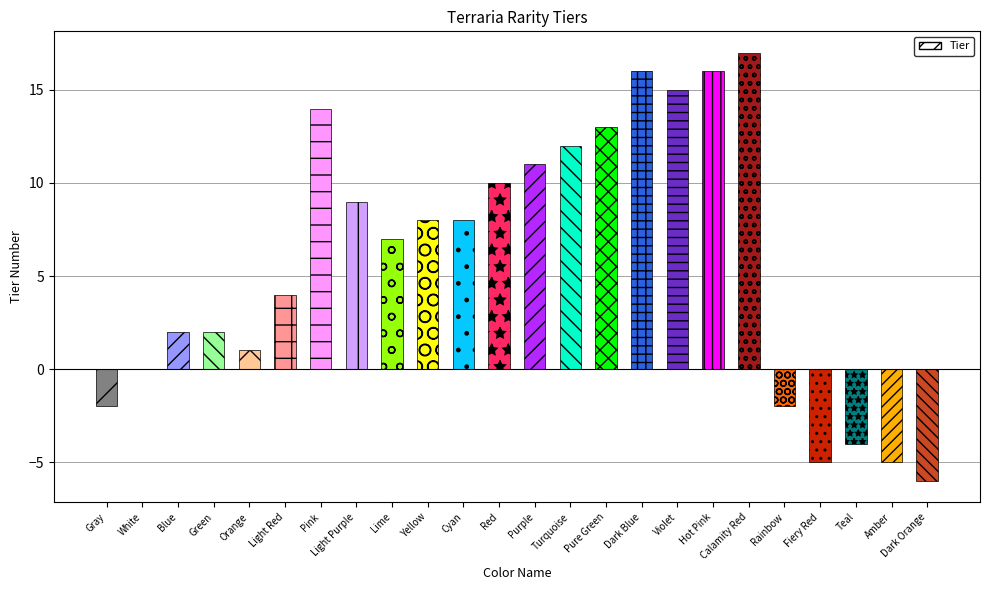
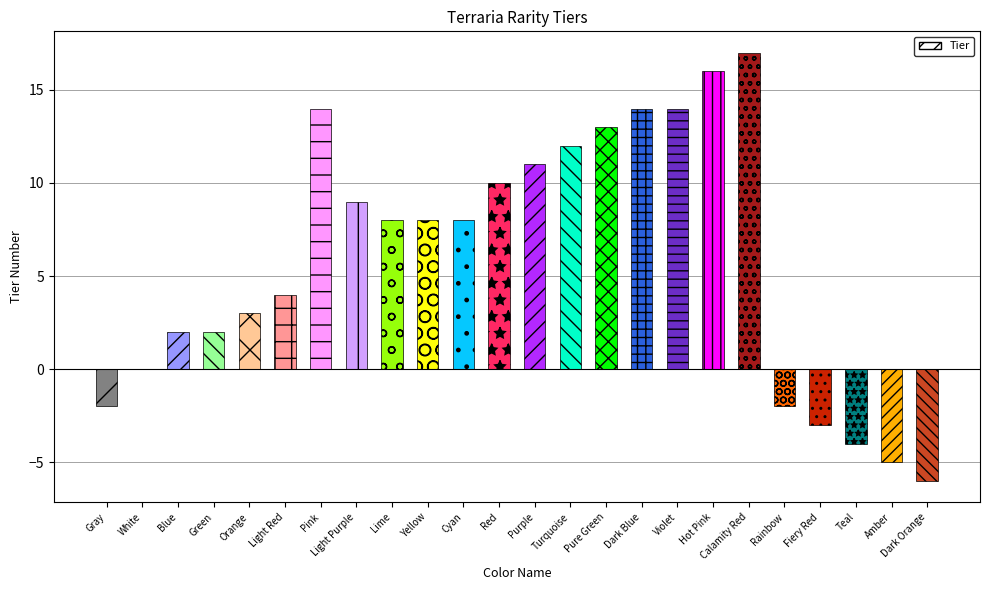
  {
    "Gray": -2,
    "White": 0,
    "Blue": 2,
    "Green": 2,
-   "Orange": 1,
+   "Orange": 3,
    "Light Red": 4,
    "Pink": 14,
    "Light Purple": 9,
-   "Lime": 7,
+   "Lime": 8,
    "Yellow": 8,
    "Cyan": 8,
    "Red": 10,
    "Purple": 11,
    "Turquoise": 12,
    "Pure Green": 13,
-   "Dark Blue": 16,
-   "Violet": 15,
+   "Dark Blue": 14,
+   "Violet": 14,
    "Hot Pink": 16,
    "Calamity Red": 17,
    "Rainbow": -2,
-   "Fiery Red": -5,
+   "Fiery Red": -3,
    "Teal": -4,
    "Amber": -5,
    "Dark Orange": -6
  }
